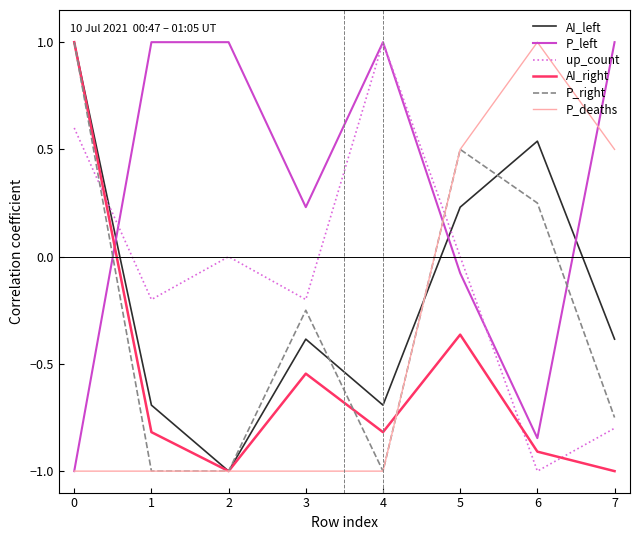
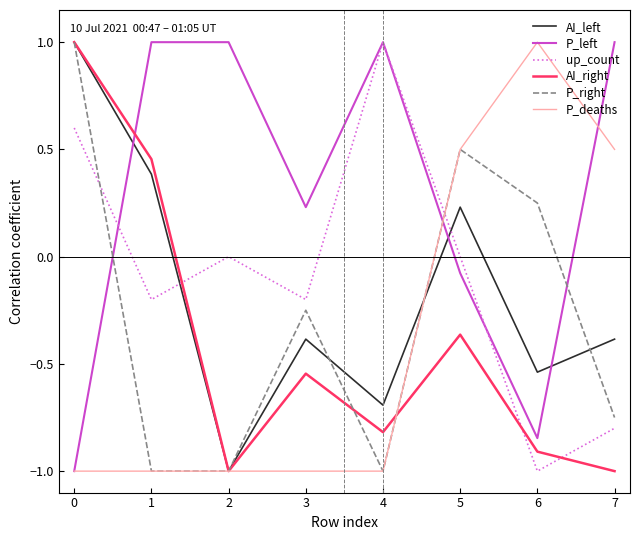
  {
    "AI_left": {
-     "1": -0.69,
+     "1": 0.38,
      "3": -0.38,
      "4": -0.69,
      "5": 0.23,
-     "6": 0.54,
+     "6": -0.54,
      "7": -0.38
    },
    "AI_right": {
-     "1": -0.82,
+     "1": 0.45,
      "3": -0.55,
      "4": -0.82,
      "5": -0.36,
      "6": -0.91,
      "7": -1.00
    },
    "P_right": {
      "3": -0.25,
      "6": 0.25,
      "7": -0.75
    },
    "P_deaths": {
      "3": -1.00,
      "6": 1.00,
      "7": 0.50
    }
  }
